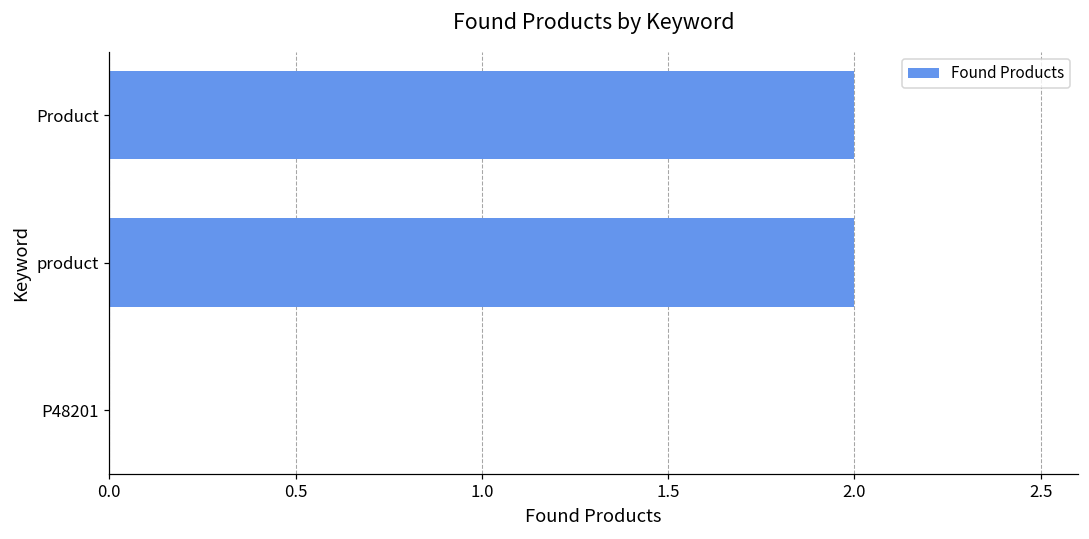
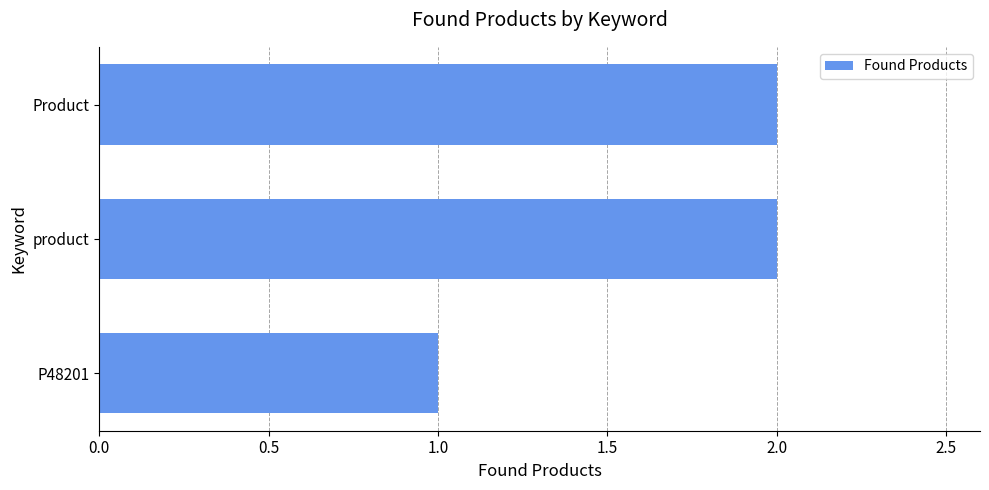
  {
    "Product": 2,
    "product": 2,
-   "P48201": 0
+   "P48201": 1
  }
